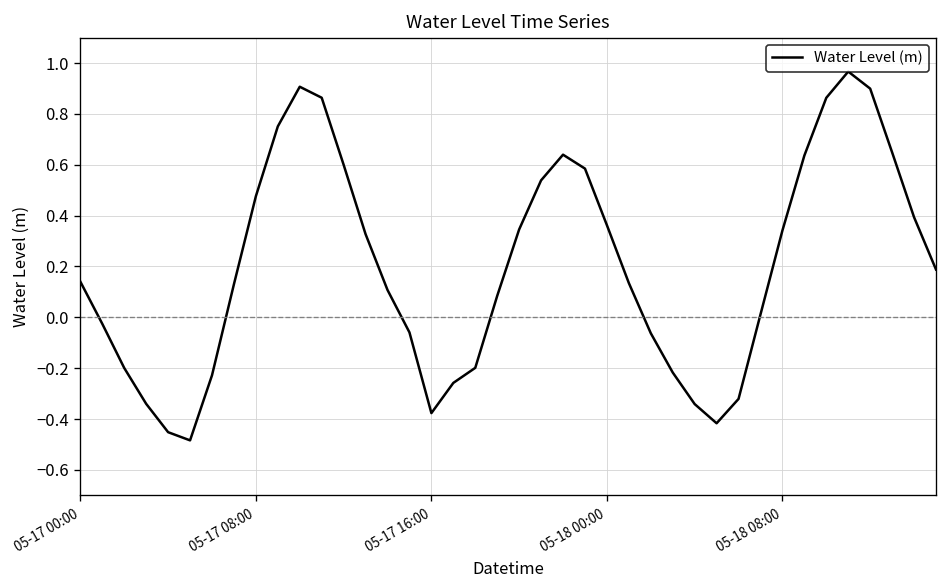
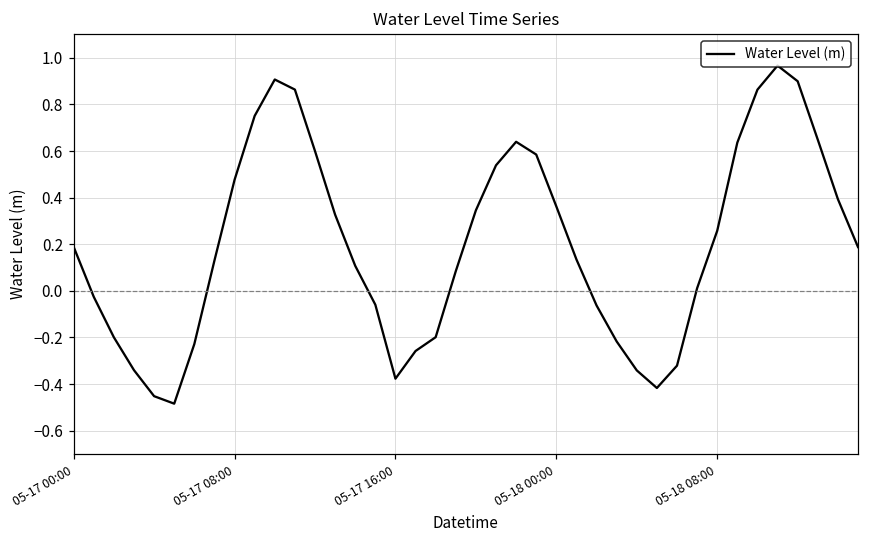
  {
-   "05-17 00:00": 0.14,
+   "05-17 00:00": 0.19,
    "05-17 08:00": 0.48,
    "05-17 16:00": -0.38,
    "05-18 00:00": 0.36,
-   "05-18 08:00": 0.34
+   "05-18 08:00": 0.26
  }
